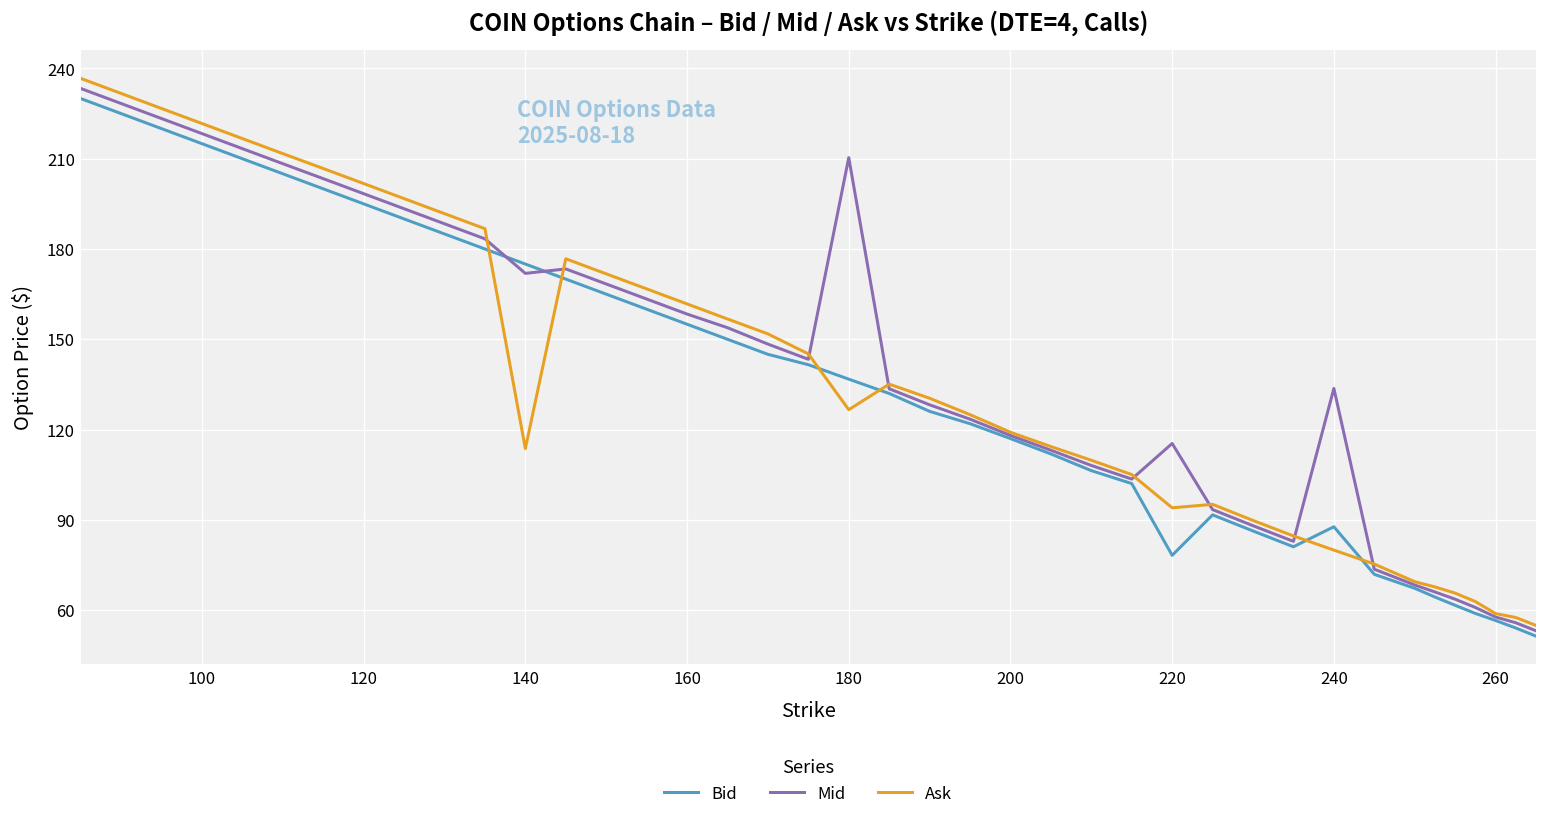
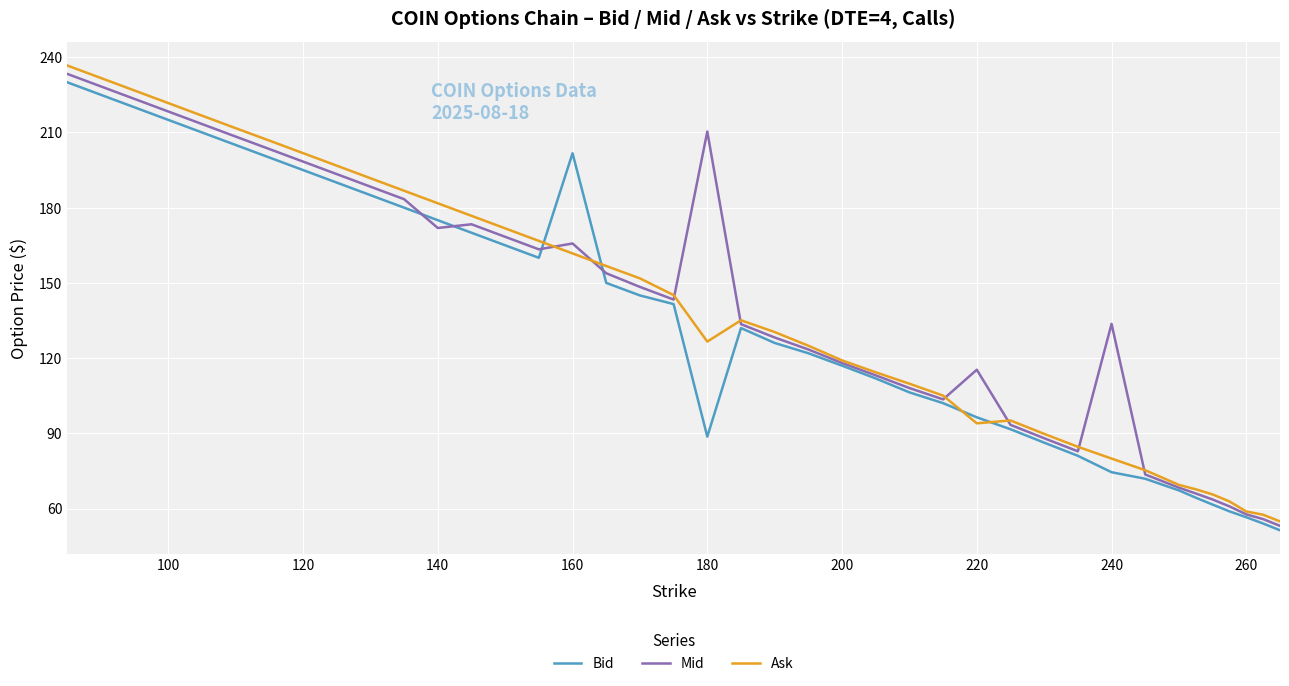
  {
    "Bid": {
      "100": 215,
      "120": 195,
      "140": 175,
-     "160": 155,
-     "180": 137,
+     "160": 202,
+     "180": 89,
      "200": 117,
-     "220": 78,
-     "240": 88,
+     "220": 96,
+     "240": 75,
      "260": 57
    },
    "Mid": {
      "100": 218,
      "120": 198,
      "140": 172,
-     "160": 158,
+     "160": 166,
      "180": 210,
      "200": 118,
      "220": 115,
      "240": 134,
      "260": 58
    },
    "Ask": {
      "100": 222,
      "120": 202,
-     "140": 114,
+     "140": 182,
      "160": 162,
      "180": 127,
      "200": 119,
      "220": 94,
      "240": 80,
      "260": 59
    }
  }
